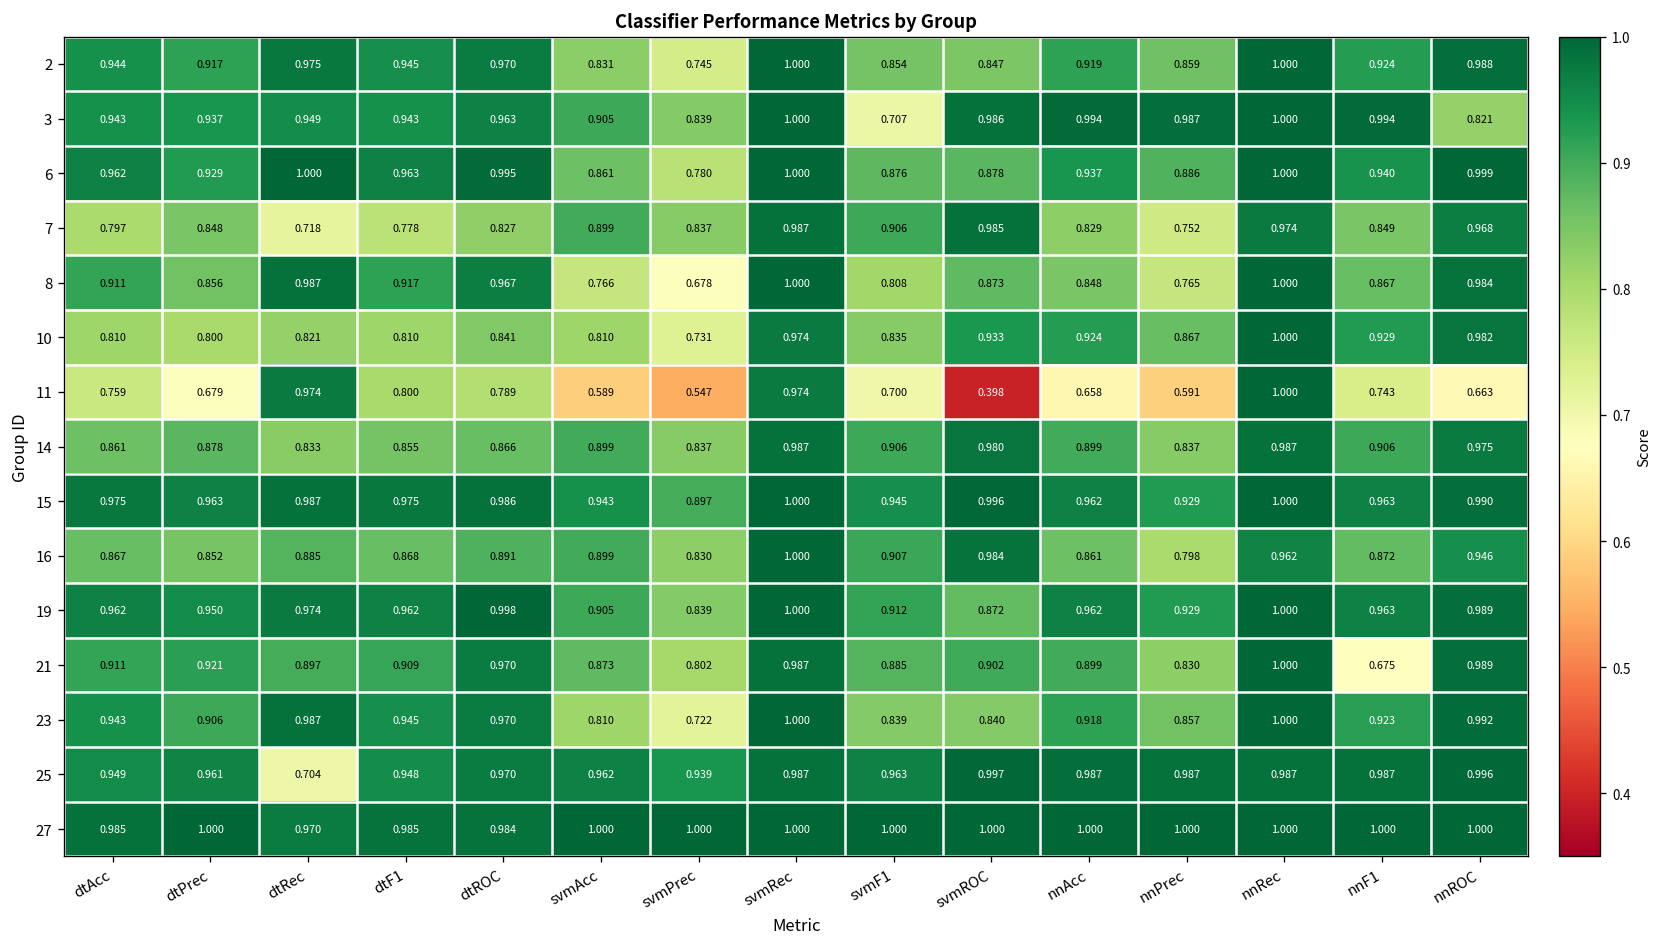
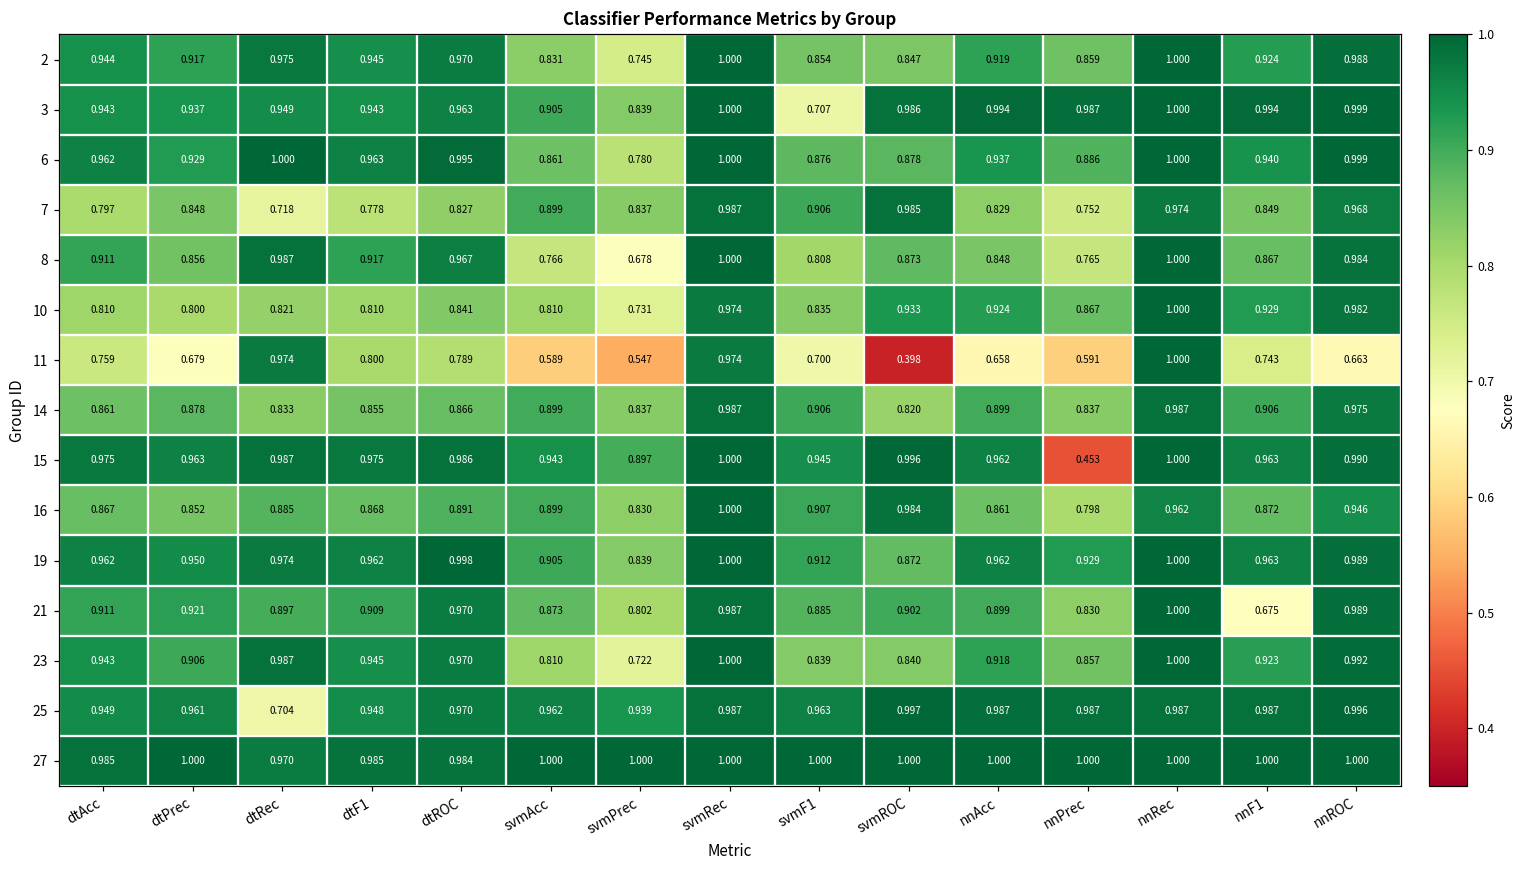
  {
    "3": {
      "dtAcc": 0.943,
      "dtPrec": 0.937,
      "dtRec": 0.949,
      "dtF1": 0.943,
      "dtROC": 0.963,
      "svmAcc": 0.905,
      "svmPrec": 0.839,
      "svmRec": 1.000,
      "svmF1": 0.707,
      "svmROC": 0.986,
      "nnAcc": 0.994,
      "nnPrec": 0.987,
      "nnRec": 1.000,
      "nnF1": 0.994,
-     "nnROC": 0.821
+     "nnROC": 0.999
    },
    "14": {
      "dtAcc": 0.861,
      "dtPrec": 0.878,
      "dtRec": 0.833,
      "dtF1": 0.855,
      "dtROC": 0.866,
      "svmAcc": 0.899,
      "svmPrec": 0.837,
      "svmRec": 0.987,
      "svmF1": 0.906,
-     "svmROC": 0.980,
+     "svmROC": 0.820,
      "nnAcc": 0.899,
      "nnPrec": 0.837,
      "nnRec": 0.987,
      "nnF1": 0.906,
      "nnROC": 0.975
    },
    "15": {
      "dtAcc": 0.975,
      "dtPrec": 0.963,
      "dtRec": 0.987,
      "dtF1": 0.975,
      "dtROC": 0.986,
      "svmAcc": 0.943,
      "svmPrec": 0.897,
      "svmRec": 1.000,
      "svmF1": 0.945,
      "svmROC": 0.996,
      "nnAcc": 0.962,
-     "nnPrec": 0.929,
+     "nnPrec": 0.453,
      "nnRec": 1.000,
      "nnF1": 0.963,
      "nnROC": 0.990
    }
  }
